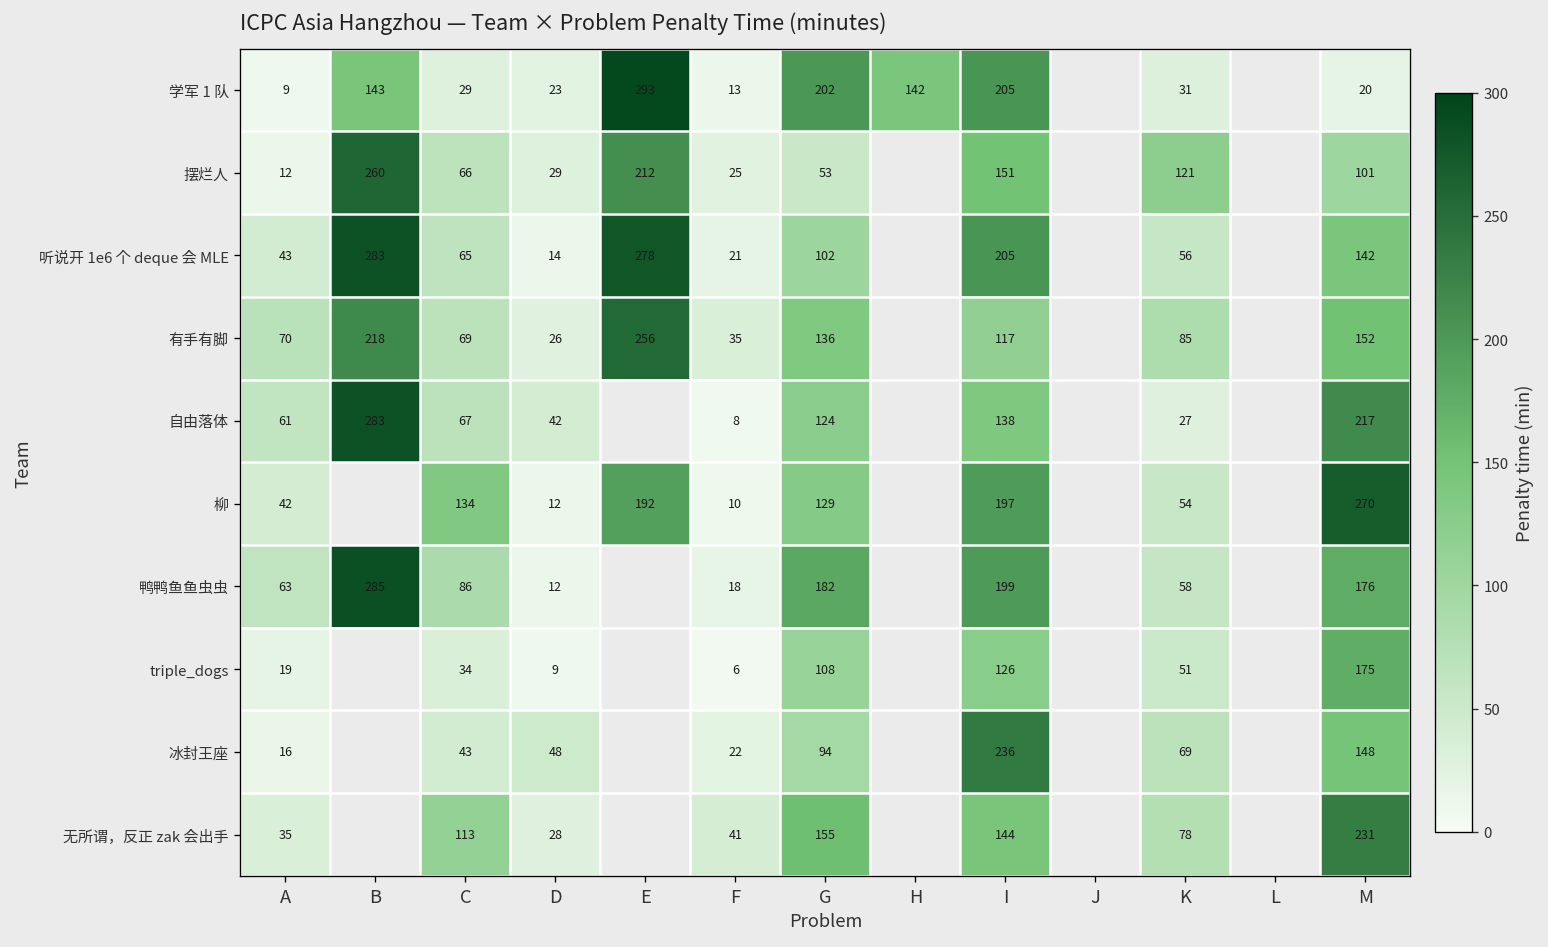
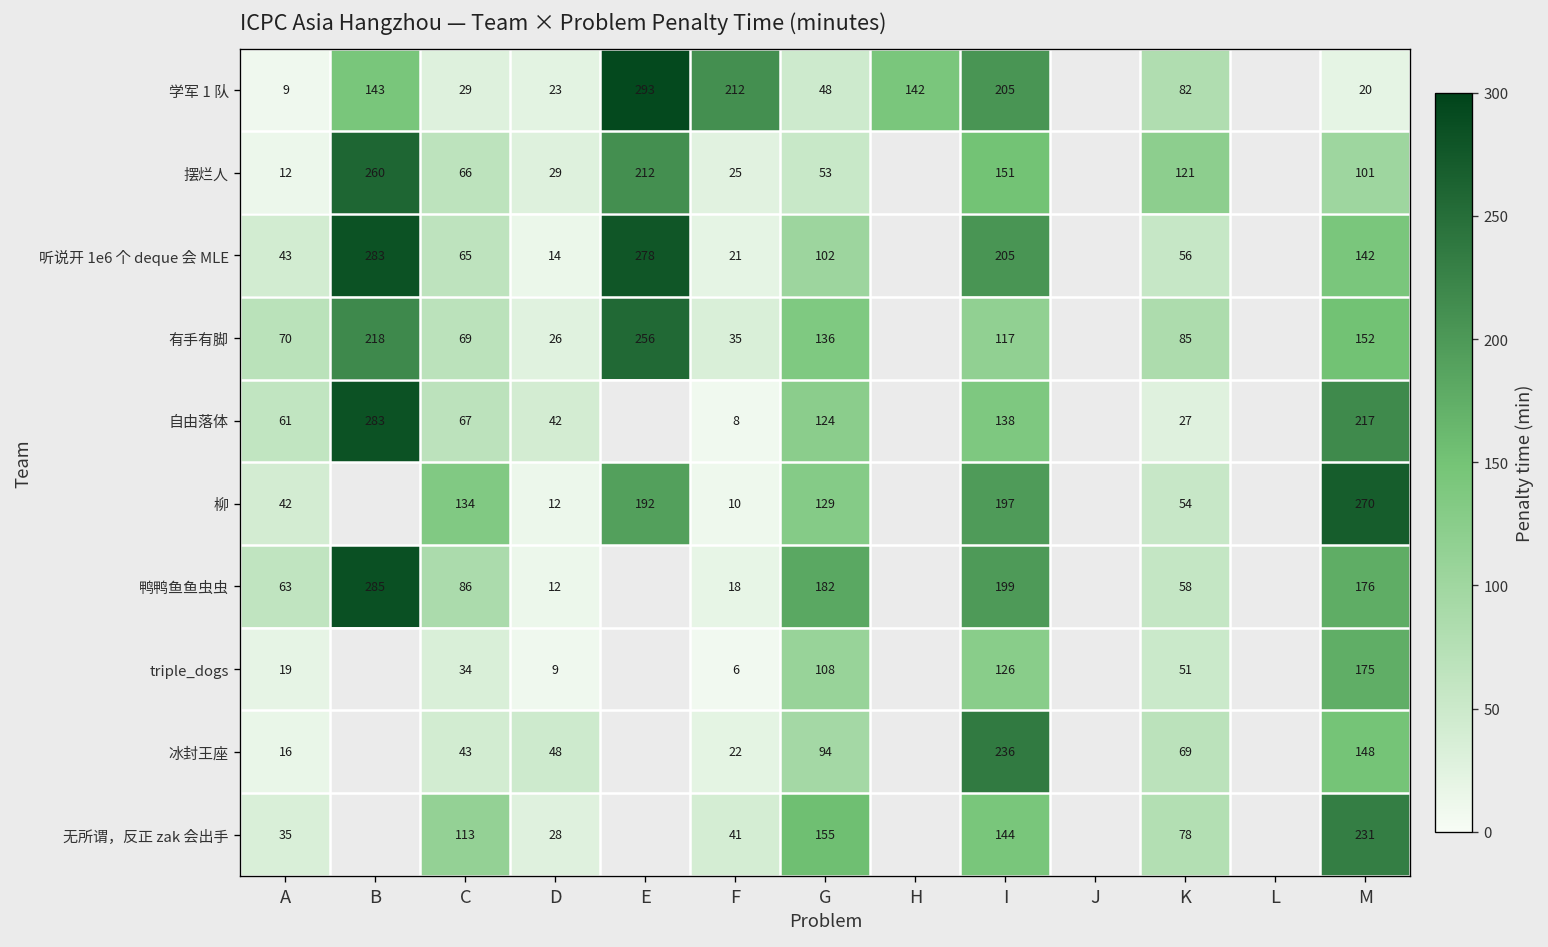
  {
    "学军 1 队": {
      "A": 9,
      "B": 143,
      "C": 29,
      "D": 23,
-     "F": 13,
-     "G": 202,
+     "F": 212,
+     "G": 48,
      "H": 142,
      "I": 205,
-     "K": 31,
+     "K": 82,
      "M": 20
    },
    "摆烂人": {
      "A": 12,
      "B": 260,
      "C": 66,
      "D": 29,
      "E": 212,
      "F": 25,
      "G": 53,
      "I": 151,
      "K": 121,
      "M": 101
    },
    "听说开 1e6 个 deque 会 MLE": {
      "A": 43,
      "B": 283,
      "C": 65,
      "D": 14,
      "E": 278,
      "F": 21,
      "G": 102,
      "I": 205,
      "K": 56,
      "M": 142
    },
    "有手有脚": {
      "A": 70,
      "B": 218,
      "C": 69,
      "D": 26,
      "E": 256,
      "F": 35,
      "G": 136,
      "I": 117,
      "K": 85,
      "M": 152
    },
    "自由落体": {
      "A": 61,
      "B": 283,
      "C": 67,
      "D": 42,
      "F": 8,
      "G": 124,
      "I": 138,
      "K": 27,
      "M": 217
    },
    "柳": {
      "A": 42,
      "C": 134,
      "D": 12,
      "E": 192,
      "F": 10,
      "G": 129,
      "I": 197,
      "K": 54,
      "M": 270
    },
    "鸭鸭鱼鱼虫虫": {
      "A": 63,
      "B": 285,
      "C": 86,
      "D": 12,
      "F": 18,
      "G": 182,
      "I": 199,
      "K": 58,
      "M": 176
    },
    "triple_dogs": {
      "A": 19,
      "C": 34,
      "D": 9,
      "F": 6,
      "G": 108,
      "I": 126,
      "K": 51,
      "M": 175
    },
    "冰封王座": {
      "A": 16,
      "C": 43,
      "D": 48,
      "F": 22,
      "G": 94,
      "I": 236,
      "K": 69,
      "M": 148
    },
    "无所谓，反正 zak 会出手": {
      "A": 35,
      "C": 113,
      "D": 28,
      "F": 41,
      "G": 155,
      "I": 144,
      "K": 78,
      "M": 231
    }
  }
